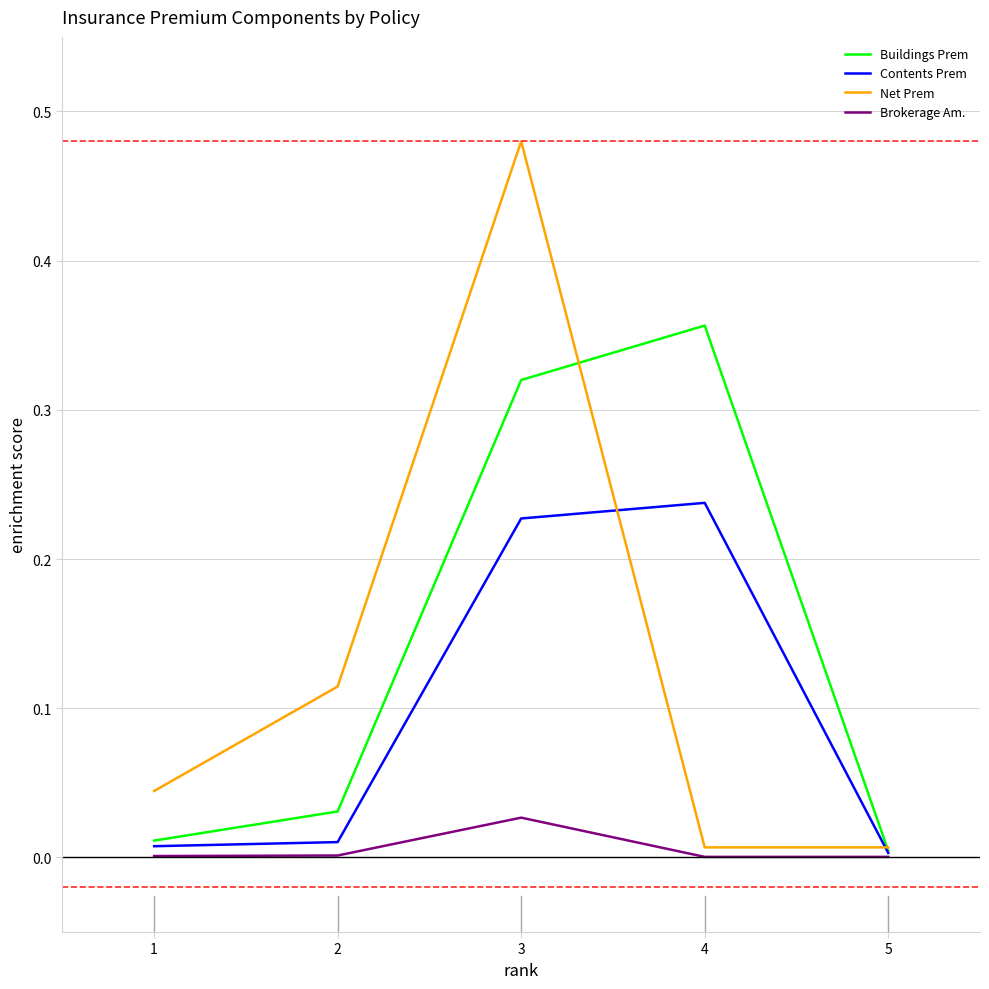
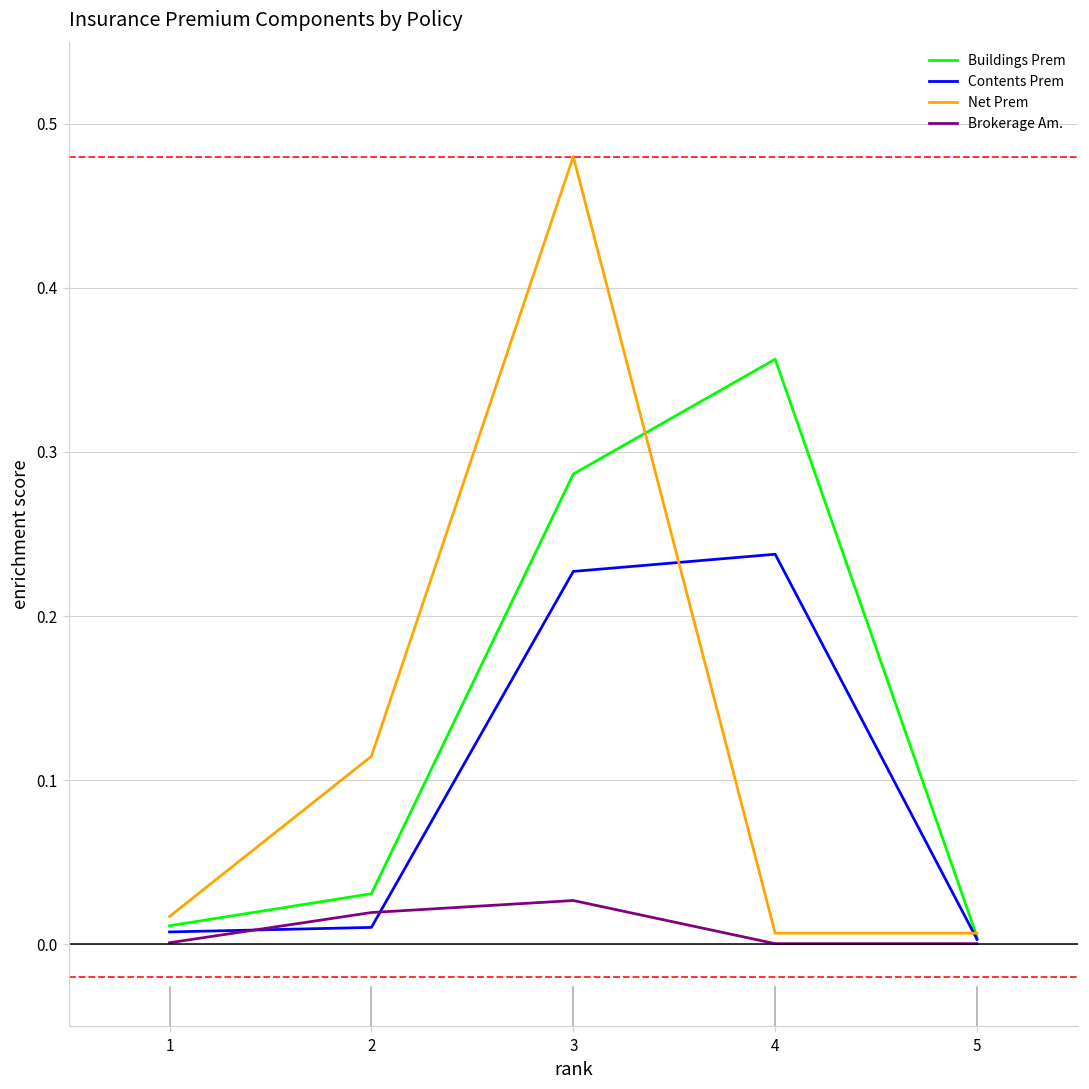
  {
    "Buildings Prem": {
      "1": 0.011,
      "2": 0.031,
-     "3": 0.320,
+     "3": 0.287,
      "4": 0.357
    },
    "Contents Prem": {
      "1": 0.008,
      "2": 0.010,
      "3": 0.227,
      "4": 0.238
    },
    "Net Prem": {
-     "1": 0.045,
+     "1": 0.017,
      "2": 0.115,
      "3": 0.480,
      "4": 0.007,
      "5": 0.007
    },
    "Brokerage Am.": {
      "1": 0.001,
-     "2": 0.001,
+     "2": 0.019,
      "3": 0.027,
      "4": 0.000,
      "5": 0.000
    }
  }
